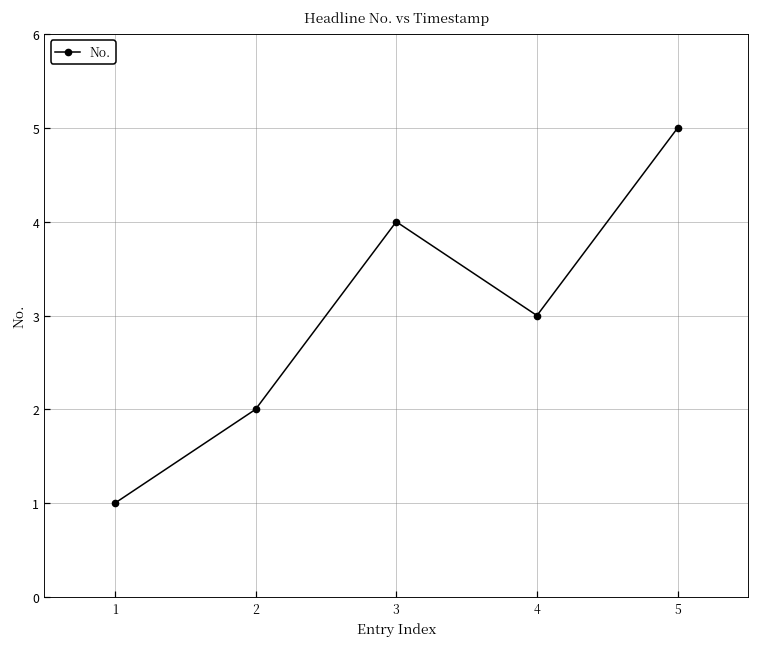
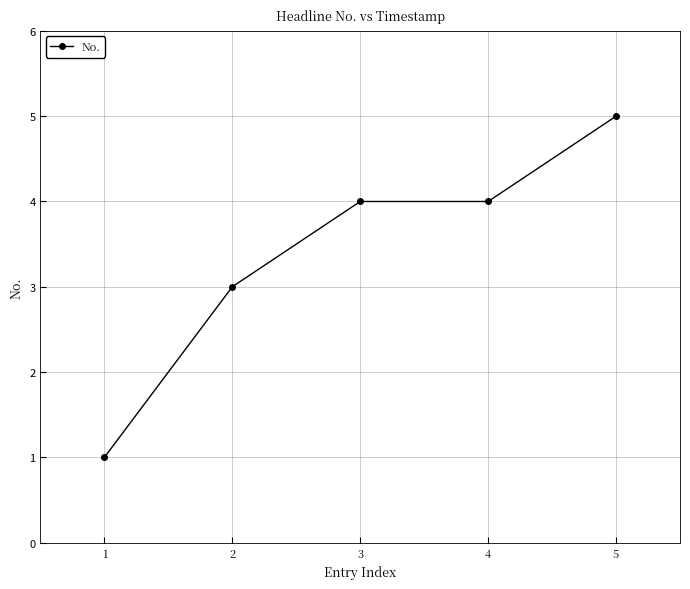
  {
    "1": 1,
-   "2": 2,
+   "2": 3,
    "3": 4,
-   "4": 3,
+   "4": 4,
    "5": 5
  }
